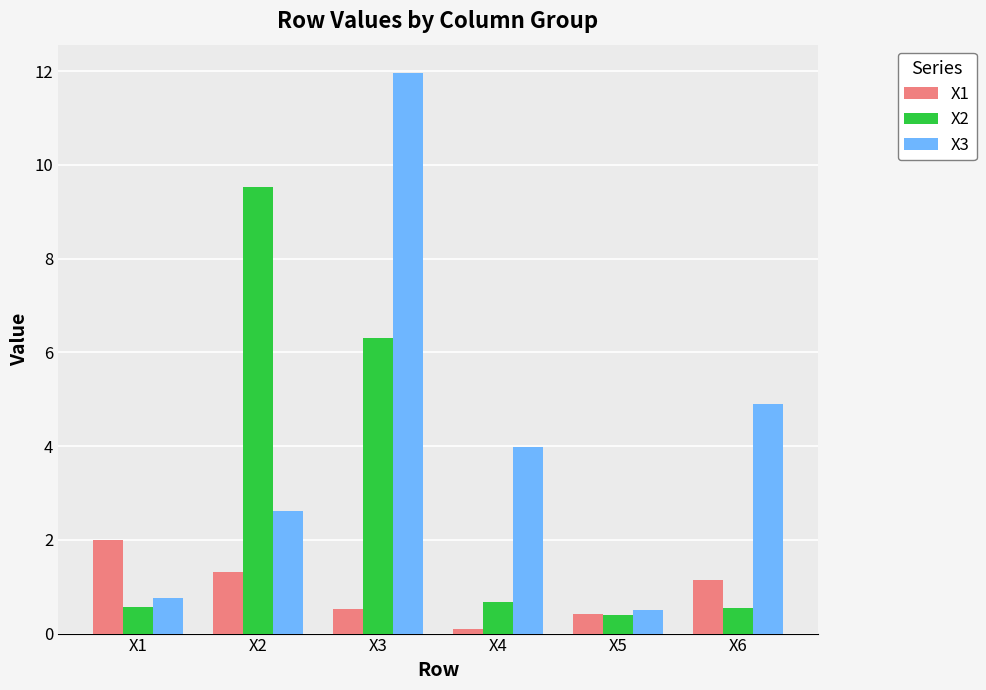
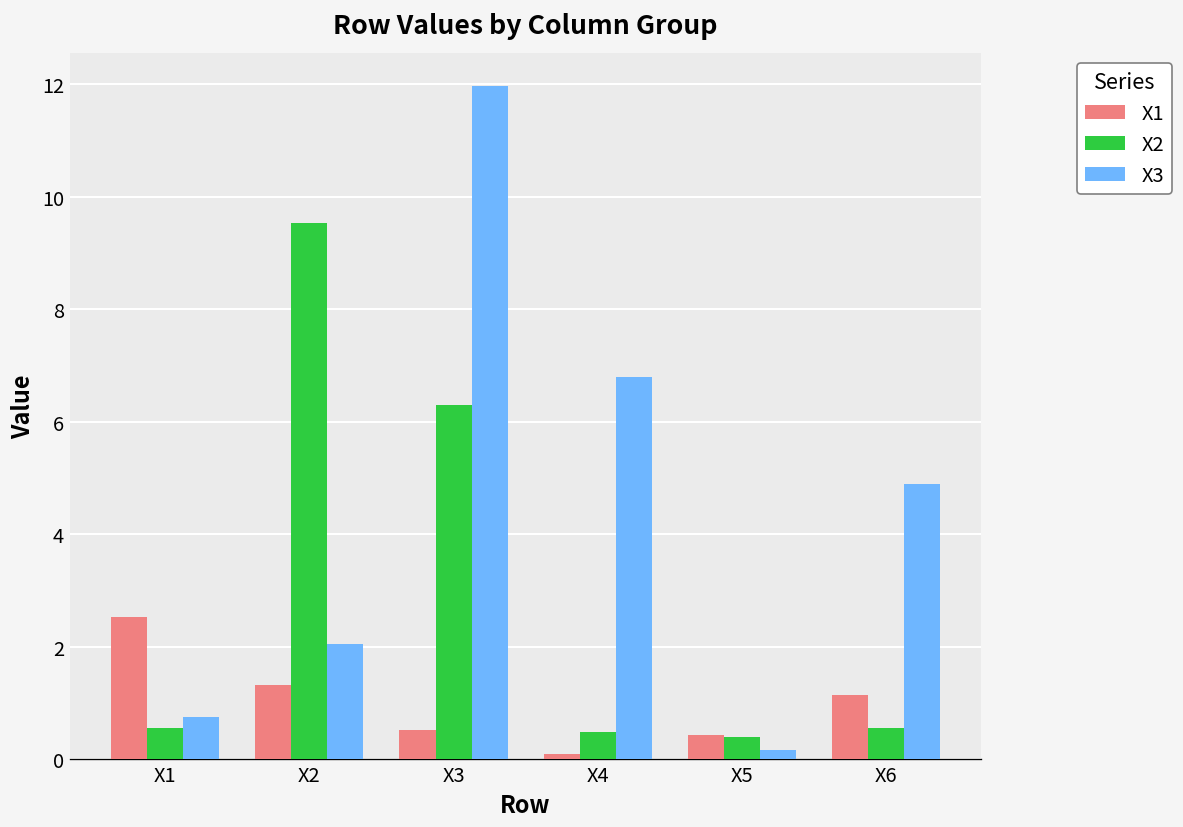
  {
    "X1": {
-     "X1": 2.0,
+     "X1": 2.5,
      "X2": 1.3,
      "X3": 0.5,
      "X4": 0.1,
      "X5": 0.4,
      "X6": 1.1
    },
    "X2": {
      "X1": 0.6,
      "X2": 9.5,
      "X3": 6.3,
-     "X4": 0.7,
+     "X4": 0.5,
      "X5": 0.4,
      "X6": 0.5
    },
    "X3": {
      "X1": 0.8,
-     "X2": 2.6,
+     "X2": 2.0,
      "X3": 12.0,
-     "X4": 4.0,
-     "X5": 0.5,
+     "X4": 6.8,
+     "X5": 0.2,
      "X6": 4.9
    }
  }
